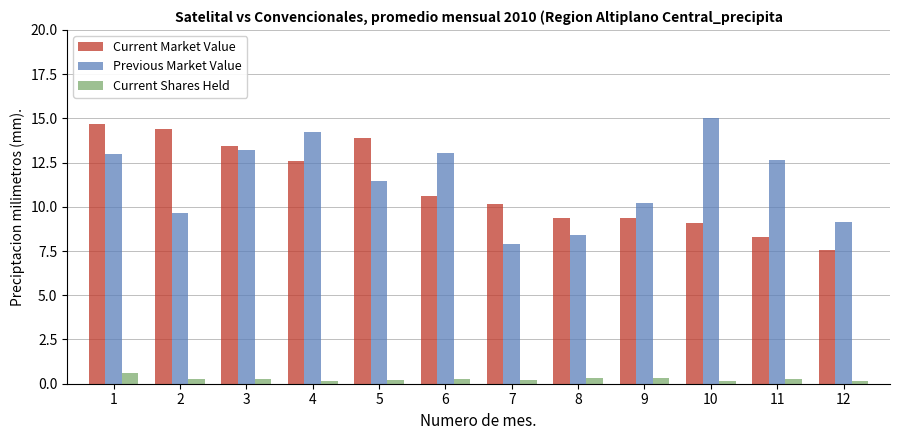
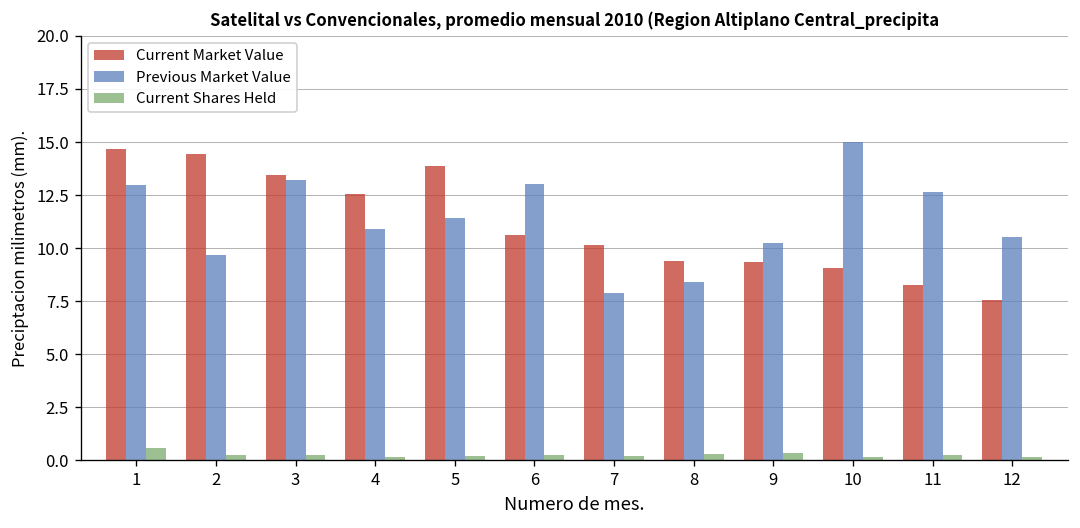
  {
    "Current Market Value": {
      "1": 14.7,
      "2": 14.4,
      "3": 13.4,
      "4": 12.6,
      "5": 13.9,
      "6": 10.6,
      "7": 10.2,
      "8": 9.4,
      "9": 9.4,
      "10": 9.1,
      "11": 8.3,
      "12": 7.6
    },
    "Previous Market Value": {
      "1": 13.0,
      "2": 9.7,
      "3": 13.2,
-     "4": 14.2,
+     "4": 10.9,
      "5": 11.4,
      "6": 13.0,
      "7": 7.9,
      "8": 8.4,
      "9": 10.2,
      "10": 15.0,
      "11": 12.6,
-     "12": 9.1
+     "12": 10.5
    },
    "Current Shares Held": {
      "1": 0.6,
      "2": 0.2,
      "3": 0.2,
      "4": 0.2,
      "5": 0.2,
      "6": 0.2,
      "7": 0.2,
      "8": 0.3,
      "9": 0.3,
      "10": 0.2,
      "11": 0.3,
      "12": 0.2
    }
  }
